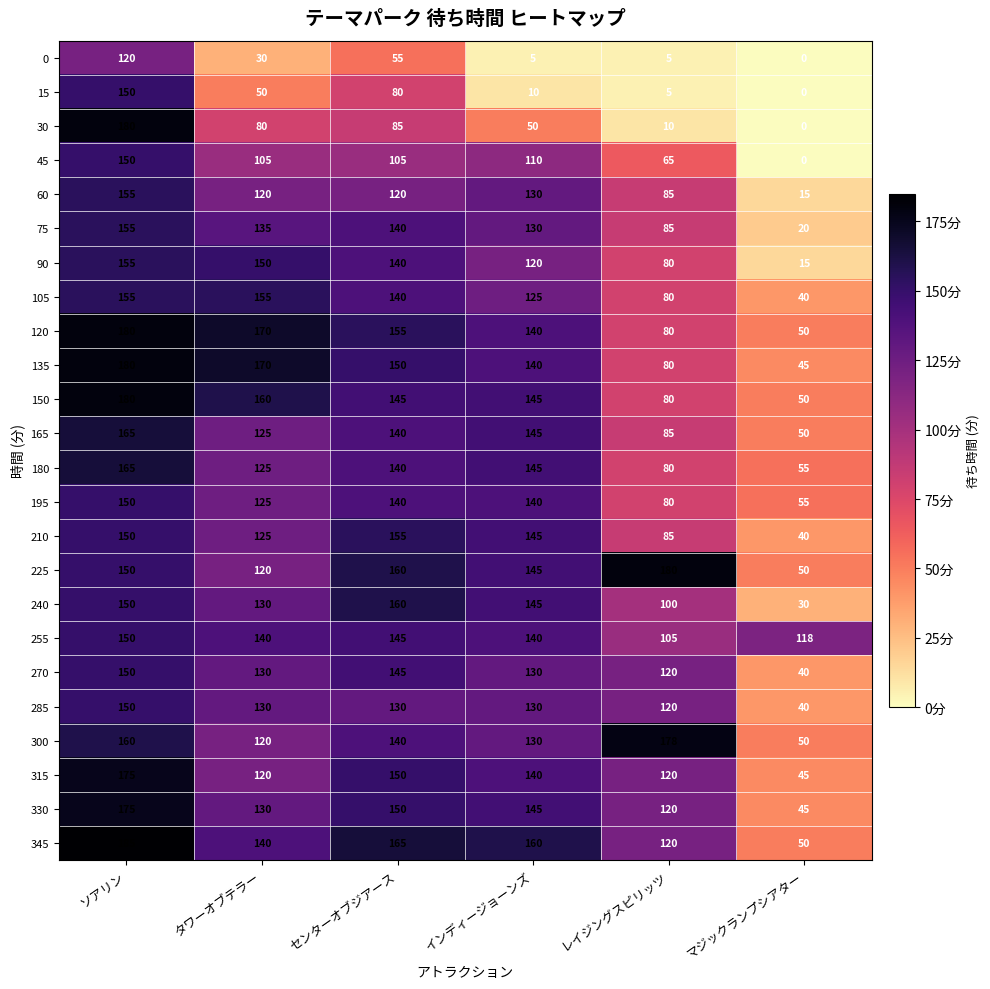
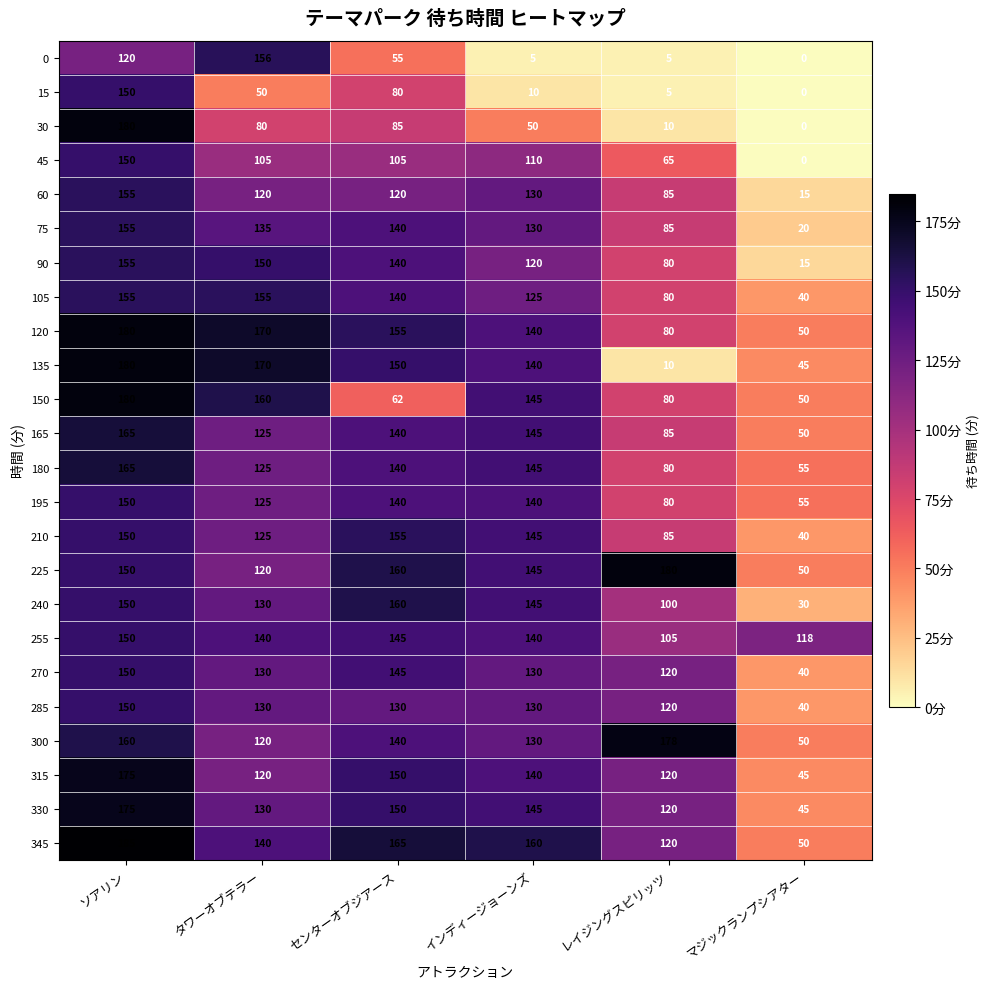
  {
    "0": {
      "ソアリン": 120,
-     "タワーオブテラー": 30,
+     "タワーオブテラー": 156,
      "センターオブジアース": 55,
      "インディージョーンズ": 5,
      "レイジングスピリッツ": 5,
      "マジックランプシアター": 0
    },
    "15": {
      "ソアリン": 150,
      "タワーオブテラー": 50,
      "センターオブジアース": 80,
      "インディージョーンズ": 10,
      "レイジングスピリッツ": 5,
      "マジックランプシアター": 0
    },
    "30": {
      "タワーオブテラー": 80,
      "センターオブジアース": 85,
      "インディージョーンズ": 50,
      "レイジングスピリッツ": 10,
      "マジックランプシアター": 0
    },
    "45": {
      "ソアリン": 150,
      "タワーオブテラー": 105,
      "センターオブジアース": 105,
      "インディージョーンズ": 110,
      "レイジングスピリッツ": 65,
      "マジックランプシアター": 0
    },
    "60": {
      "ソアリン": 155,
      "タワーオブテラー": 120,
      "センターオブジアース": 120,
      "インディージョーンズ": 130,
      "レイジングスピリッツ": 85,
      "マジックランプシアター": 15
    },
    "75": {
      "ソアリン": 155,
      "タワーオブテラー": 135,
      "センターオブジアース": 140,
      "インディージョーンズ": 130,
      "レイジングスピリッツ": 85,
      "マジックランプシアター": 20
    },
    "90": {
      "ソアリン": 155,
      "タワーオブテラー": 150,
      "センターオブジアース": 140,
      "インディージョーンズ": 120,
      "レイジングスピリッツ": 80,
      "マジックランプシアター": 15
    },
    "105": {
      "ソアリン": 155,
      "タワーオブテラー": 155,
      "センターオブジアース": 140,
      "インディージョーンズ": 125,
      "レイジングスピリッツ": 80,
      "マジックランプシアター": 40
    },
    "120": {
      "センターオブジアース": 155,
      "インディージョーンズ": 140,
      "レイジングスピリッツ": 80,
      "マジックランプシアター": 50
    },
    "135": {
      "センターオブジアース": 150,
      "インディージョーンズ": 140,
-     "レイジングスピリッツ": 80,
+     "レイジングスピリッツ": 10,
      "マジックランプシアター": 45
    },
    "150": {
      "タワーオブテラー": 160,
-     "センターオブジアース": 145,
+     "センターオブジアース": 62,
      "インディージョーンズ": 145,
      "レイジングスピリッツ": 80,
      "マジックランプシアター": 50
    },
    "165": {
      "ソアリン": 165,
      "タワーオブテラー": 125,
      "センターオブジアース": 140,
      "インディージョーンズ": 145,
      "レイジングスピリッツ": 85,
      "マジックランプシアター": 50
    },
    "180": {
      "ソアリン": 165,
      "タワーオブテラー": 125,
      "センターオブジアース": 140,
      "インディージョーンズ": 145,
      "レイジングスピリッツ": 80,
      "マジックランプシアター": 55
    },
    "195": {
      "ソアリン": 150,
      "タワーオブテラー": 125,
      "センターオブジアース": 140,
      "インディージョーンズ": 140,
      "レイジングスピリッツ": 80,
      "マジックランプシアター": 55
    },
    "210": {
      "ソアリン": 150,
      "タワーオブテラー": 125,
      "センターオブジアース": 155,
      "インディージョーンズ": 145,
      "レイジングスピリッツ": 85,
      "マジックランプシアター": 40
    },
    "225": {
      "ソアリン": 150,
      "タワーオブテラー": 120,
      "センターオブジアース": 160,
      "インディージョーンズ": 145,
      "マジックランプシアター": 50
    },
    "240": {
      "ソアリン": 150,
      "タワーオブテラー": 130,
      "センターオブジアース": 160,
      "インディージョーンズ": 145,
      "レイジングスピリッツ": 100,
      "マジックランプシアター": 30
    },
    "255": {
      "ソアリン": 150,
      "タワーオブテラー": 140,
      "センターオブジアース": 145,
      "インディージョーンズ": 140,
      "レイジングスピリッツ": 105,
      "マジックランプシアター": 118
    },
    "270": {
      "ソアリン": 150,
      "タワーオブテラー": 130,
      "センターオブジアース": 145,
      "インディージョーンズ": 130,
      "レイジングスピリッツ": 120,
      "マジックランプシアター": 40
    },
    "285": {
      "ソアリン": 150,
      "タワーオブテラー": 130,
      "センターオブジアース": 130,
      "インディージョーンズ": 130,
      "レイジングスピリッツ": 120,
      "マジックランプシアター": 40
    },
    "300": {
      "ソアリン": 160,
      "タワーオブテラー": 120,
      "センターオブジアース": 140,
      "インディージョーンズ": 130,
      "マジックランプシアター": 50
    },
    "315": {
      "タワーオブテラー": 120,
      "センターオブジアース": 150,
      "インディージョーンズ": 140,
      "レイジングスピリッツ": 120,
      "マジックランプシアター": 45
    },
    "330": {
      "タワーオブテラー": 130,
      "センターオブジアース": 150,
      "インディージョーンズ": 145,
      "レイジングスピリッツ": 120,
      "マジックランプシアター": 45
    },
    "345": {
      "タワーオブテラー": 140,
      "センターオブジアース": 165,
      "インディージョーンズ": 160,
      "レイジングスピリッツ": 120,
      "マジックランプシアター": 50
    }
  }
